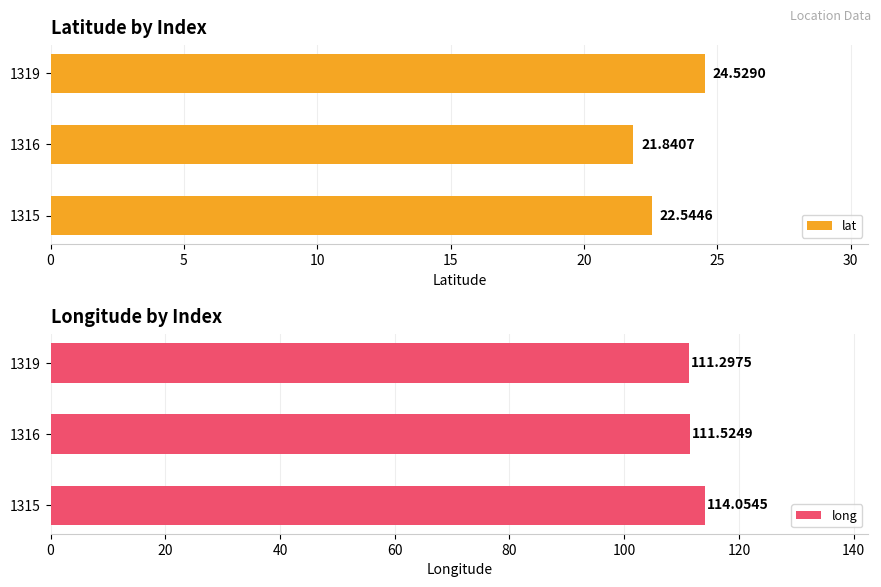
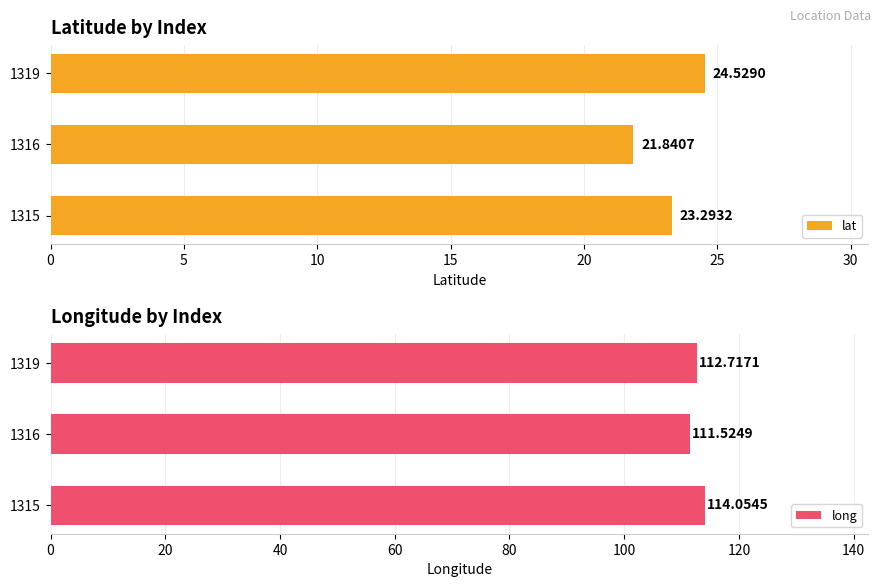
  {
    "Latitude by Index": {
      "1319": 24.5290,
      "1316": 21.8407,
-     "1315": 22.5446
+     "1315": 23.2932
    },
    "Longitude by Index": {
-     "1319": 111.2975,
+     "1319": 112.7171,
      "1316": 111.5249,
      "1315": 114.0545
    }
  }
